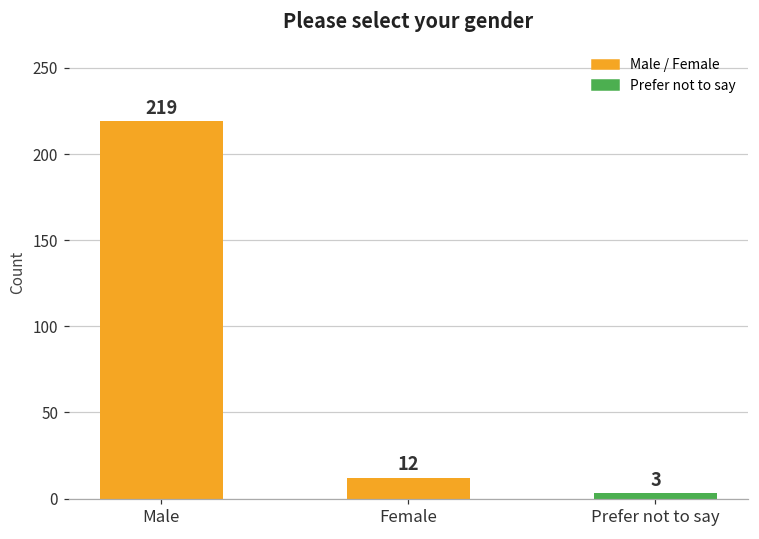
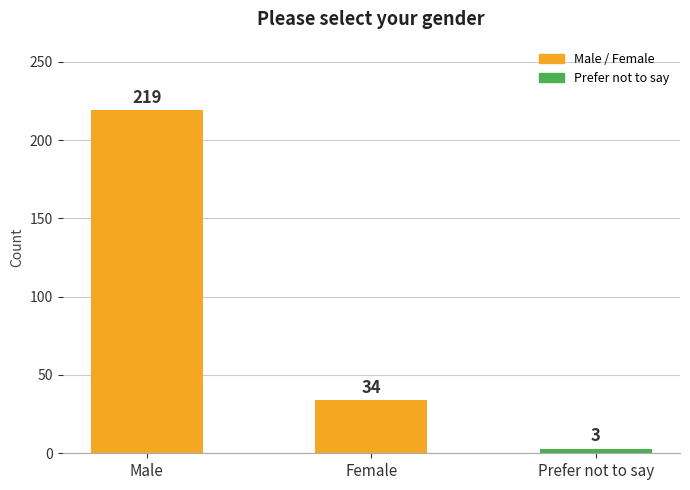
  {
    "Male": 219,
-   "Female": 12,
+   "Female": 34,
    "Prefer not to say": 3
  }
